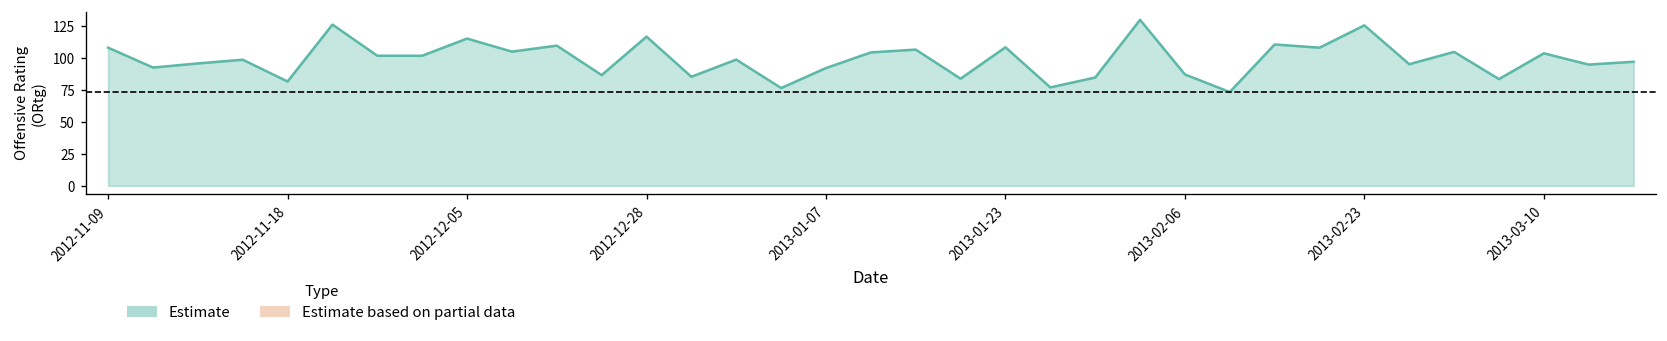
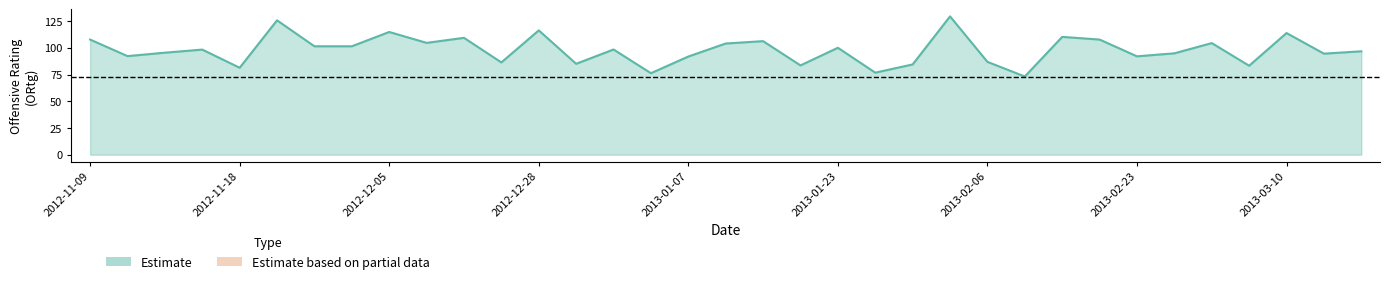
  {
    "2012-11-09": 108,
    "2012-11-18": 81,
    "2012-12-05": 115,
    "2012-12-28": 116,
    "2013-01-07": 92,
-   "2013-01-23": 108,
+   "2013-01-23": 100,
    "2013-02-06": 87,
-   "2013-02-23": 125,
-   "2013-03-10": 103
+   "2013-02-23": 92,
+   "2013-03-10": 114
  }
